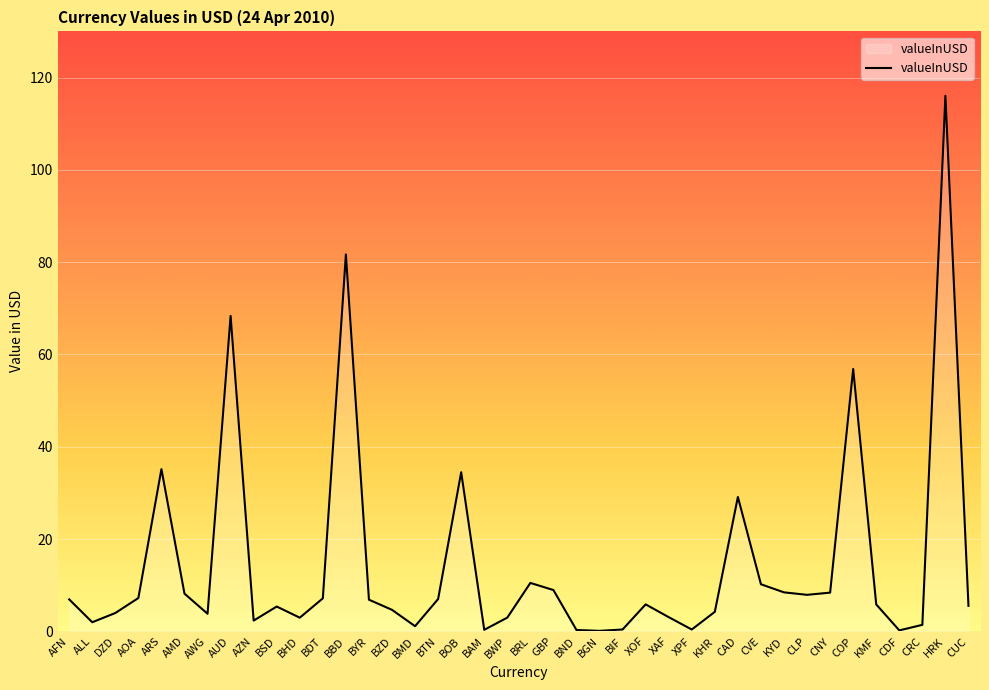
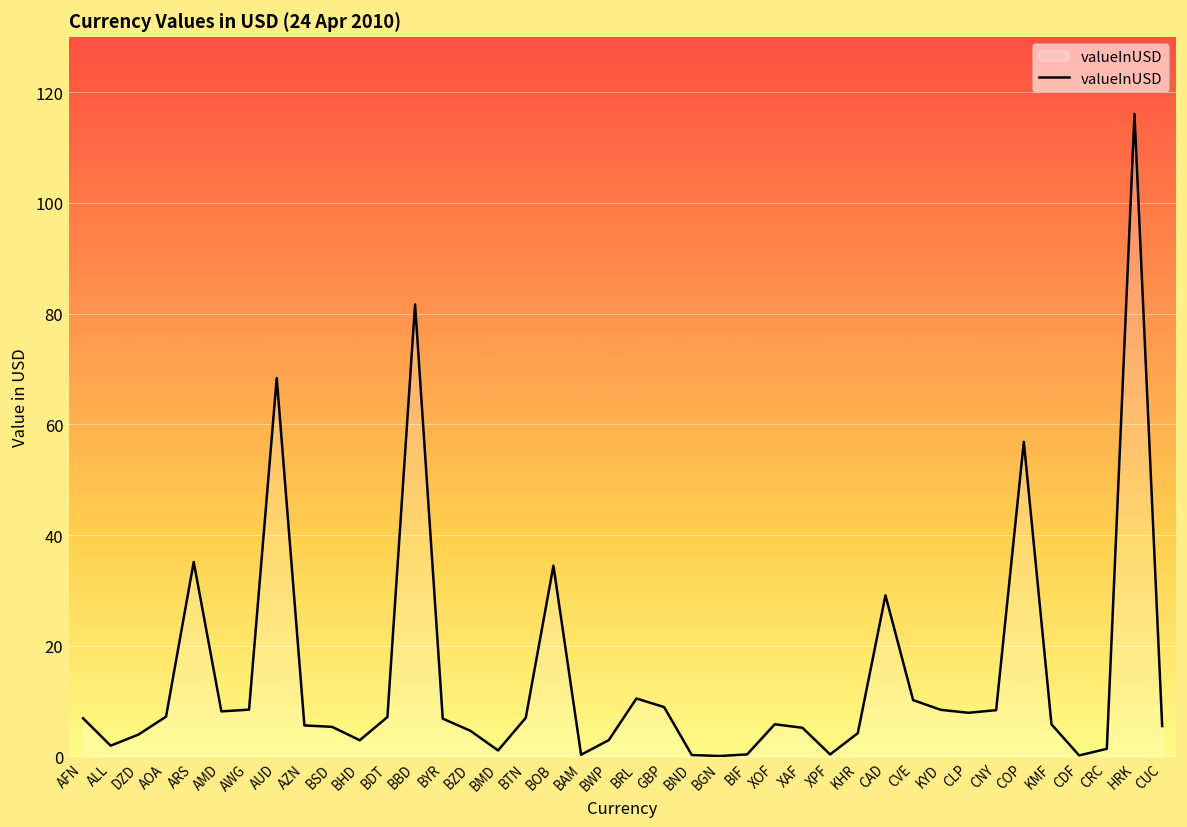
  {
    "AFN": 7,
    "ALL": 2,
    "DZD": 4,
    "AOA": 7,
    "ARS": 35,
    "AMD": 8,
-   "AWG": 4,
+   "AWG": 8,
    "AUD": 68,
-   "AZN": 2,
+   "AZN": 6,
    "BSD": 5,
    "BHD": 3,
    "BDT": 7,
    "BBD": 82,
    "BYR": 7,
    "BZD": 5,
    "BMD": 1,
    "BTN": 7,
    "BOB": 34,
    "BAM": 0,
    "BWP": 3,
    "BRL": 10,
    "GBP": 9,
    "BND": 0,
    "BGN": 0,
    "BIF": 0,
    "XOF": 6,
-   "XAF": 3,
+   "XAF": 5,
    "XPF": 0,
    "KHR": 4,
    "CAD": 29,
    "CVE": 10,
    "KYD": 8,
    "CLP": 8,
    "CNY": 8,
    "COP": 57,
    "KMF": 6,
    "CDF": 0,
    "CRC": 1,
    "HRK": 116,
    "CUC": 6
  }
